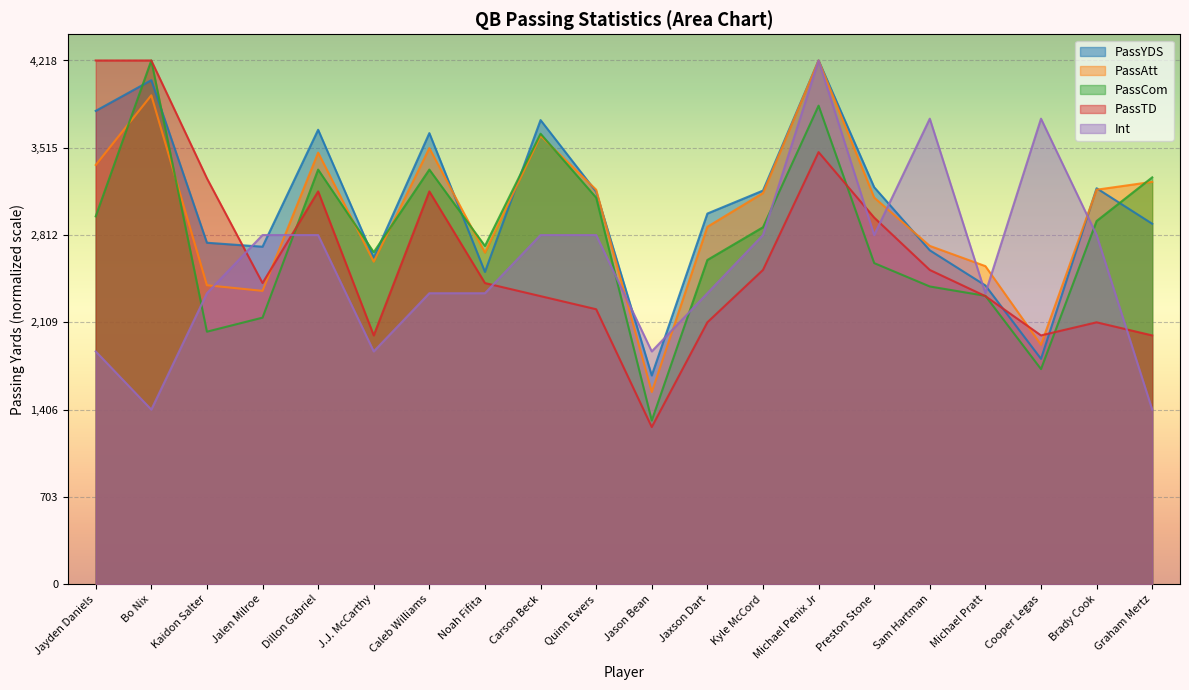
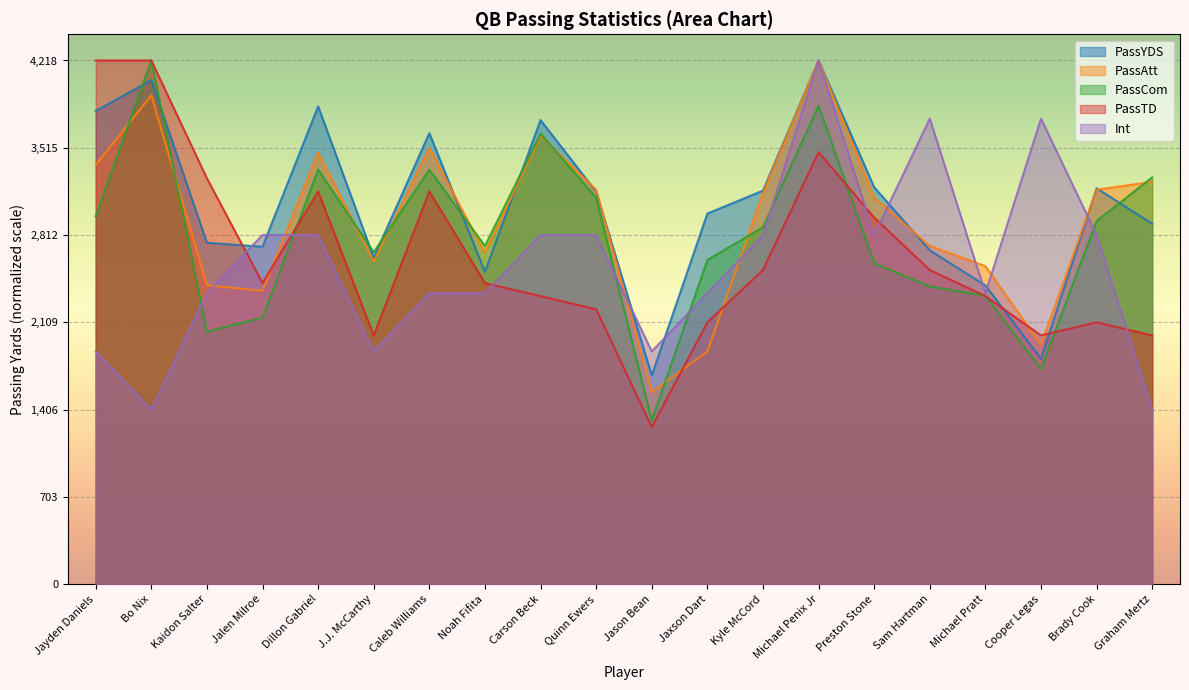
  {
    "PassYDS": {
      "Jayden Daniels": "3,810",
      "Bo Nix": "4,060",
      "Kaidon Salter": "2,750",
      "Jalen Milroe": "2,720",
-     "Dillon Gabriel": "3,660",
+     "Dillon Gabriel": "3,850",
      "J.J. McCarthy": "2,630",
      "Caleb Williams": "3,630",
      "Noah Fifita": "2,520",
      "Carson Beck": "3,740",
      "Jason Bean": "1,680",
      "Jaxson Dart": "2,990",
      "Preston Stone": "3,200",
      "Sam Hartman": "2,690",
      "Michael Pratt": "2,410",
      "Cooper Legas": "1,820",
      "Graham Mertz": "2,900"
    },
    "PassAtt": {
      "Jayden Daniels": "3,380",
      "Bo Nix": "3,940",
      "Kaidon Salter": "2,410",
      "Jalen Milroe": "2,360",
      "Dillon Gabriel": "3,480",
      "J.J. McCarthy": "2,600",
      "Caleb Williams": "3,510",
      "Noah Fifita": "2,670",
      "Jason Bean": "1,550",
-     "Jaxson Dart": "2,880",
+     "Jaxson Dart": "1,870",
      "Preston Stone": "3,110",
      "Sam Hartman": "2,720",
      "Michael Pratt": "2,560",
      "Cooper Legas": "1,930",
      "Graham Mertz": "3,240"
    },
    "PassCom": {
      "Jayden Daniels": "2,960",
      "Kaidon Salter": "2,030",
      "Jalen Milroe": "2,150",
      "Dillon Gabriel": "3,340",
      "J.J. McCarthy": "2,670",
      "Caleb Williams": "3,340",
      "Noah Fifita": "2,720",
      "Quinn Ewers": "3,110",
      "Jason Bean": "1,320",
      "Jaxson Dart": "2,610",
      "Kyle McCord": "2,870",
      "Michael Penix Jr": "3,850",
      "Preston Stone": "2,590",
      "Sam Hartman": "2,400",
      "Cooper Legas": "1,730",
      "Brady Cook": "2,920",
      "Graham Mertz": "3,280"
    },
    "PassTD": {
      "Jayden Daniels": "4,220",
      "Kaidon Salter": "3,270",
      "Jalen Milroe": "2,430",
      "Dillon Gabriel": "3,160",
      "J.J. McCarthy": "2,000",
      "Caleb Williams": "3,160",
      "Noah Fifita": "2,430",
      "Carson Beck": "2,320",
      "Quinn Ewers": "2,210",
      "Jason Bean": "1,270",
      "Jaxson Dart": "2,110",
      "Kyle McCord": "2,530",
      "Michael Penix Jr": "3,480",
      "Preston Stone": "2,950",
      "Sam Hartman": "2,530",
      "Cooper Legas": "2,000",
      "Brady Cook": "2,110",
      "Graham Mertz": "2,000"
    },
    "Int": {
      "Jayden Daniels": "1,870",
      "Bo Nix": "1,410",
      "Kaidon Salter": "2,340",
      "Jalen Milroe": "2,810",
      "Dillon Gabriel": "2,810",
      "J.J. McCarthy": "1,870",
      "Caleb Williams": "2,340",
      "Noah Fifita": "2,340",
      "Carson Beck": "2,810",
      "Quinn Ewers": "2,810",
      "Jason Bean": "1,870",
      "Jaxson Dart": "2,340",
      "Kyle McCord": "2,810",
      "Preston Stone": "2,810",
      "Sam Hartman": "3,750",
      "Michael Pratt": "2,340",
      "Cooper Legas": "3,750",
      "Brady Cook": "2,810",
      "Graham Mertz": "1,410"
    }
  }
